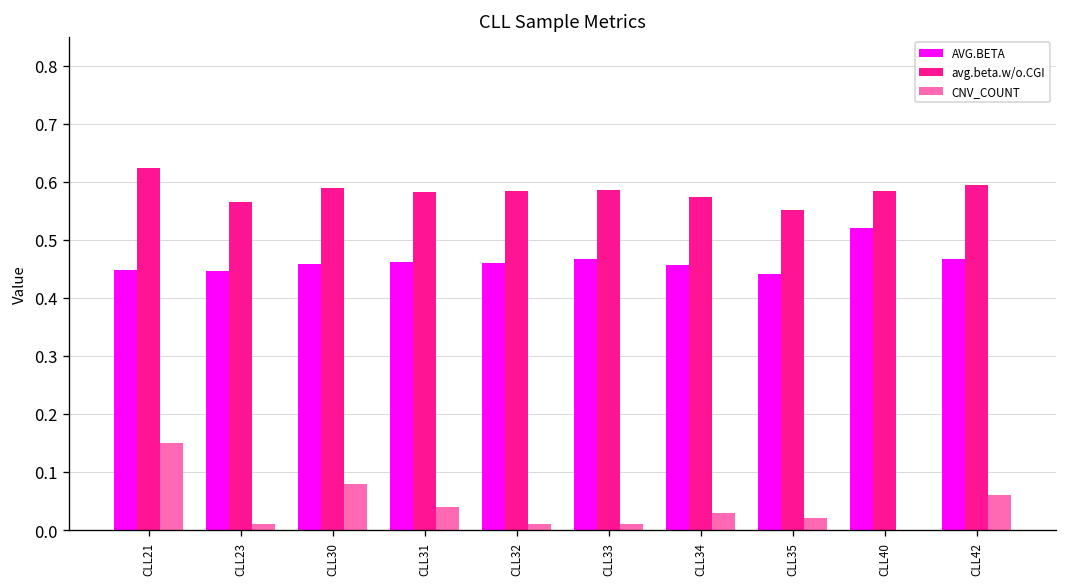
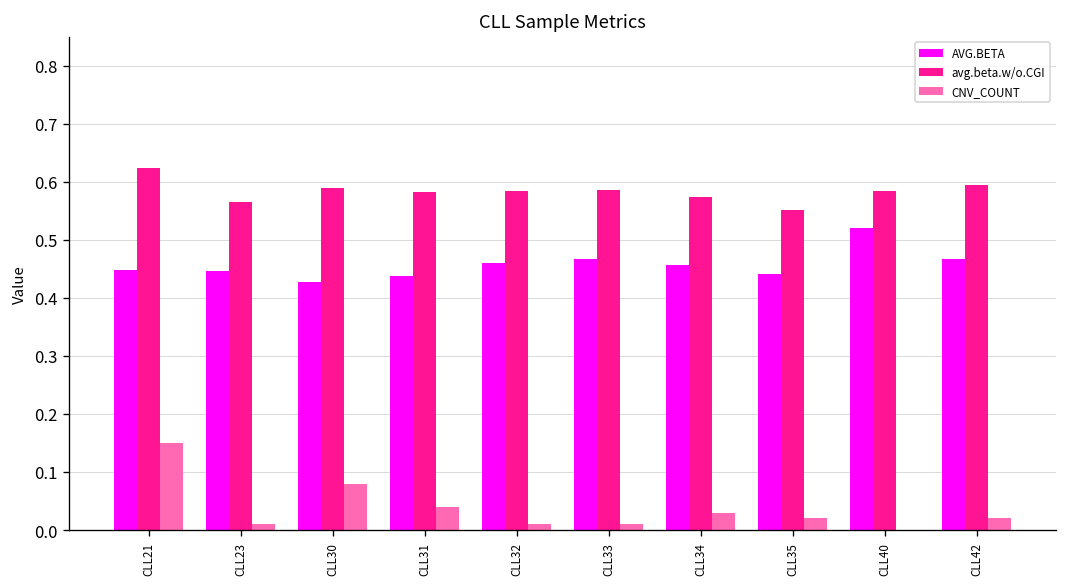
  {
    "AVG.BETA": {
      "CLL21": 0.45,
      "CLL23": 0.45,
-     "CLL30": 0.46,
-     "CLL31": 0.46,
+     "CLL30": 0.43,
+     "CLL31": 0.44,
      "CLL32": 0.46,
      "CLL33": 0.47,
      "CLL34": 0.46,
      "CLL35": 0.44,
      "CLL40": 0.52,
      "CLL42": 0.47
    },
    "avg.beta.w/o.CGI": {
      "CLL21": 0.62,
      "CLL23": 0.57,
      "CLL30": 0.59,
      "CLL31": 0.58,
      "CLL32": 0.58,
      "CLL33": 0.59,
      "CLL34": 0.57,
      "CLL35": 0.55,
      "CLL40": 0.58,
      "CLL42": 0.59
    },
    "CNV_COUNT": {
      "CLL21": 0.15,
      "CLL23": 0.01,
      "CLL30": 0.08,
      "CLL31": 0.04,
      "CLL32": 0.01,
      "CLL33": 0.01,
      "CLL34": 0.03,
      "CLL35": 0.02,
      "CLL40": 0.00,
-     "CLL42": 0.06
+     "CLL42": 0.02
    }
  }
